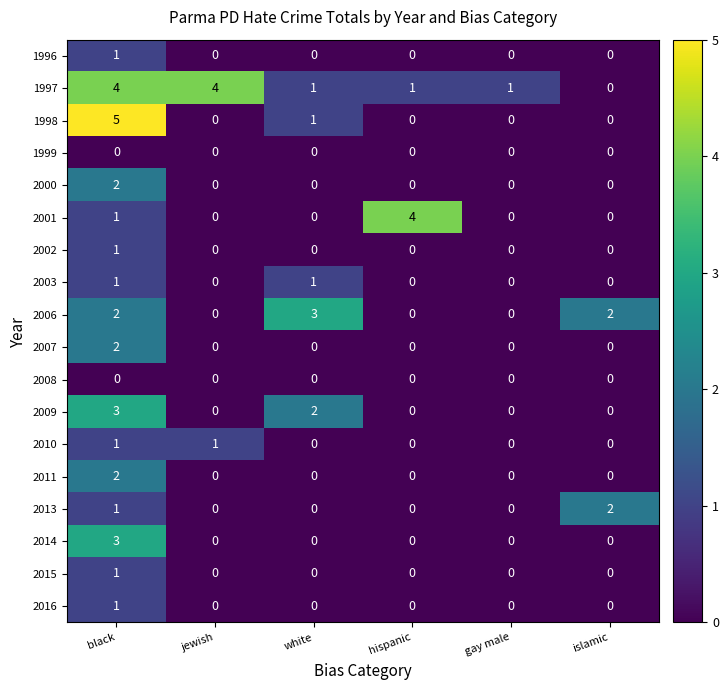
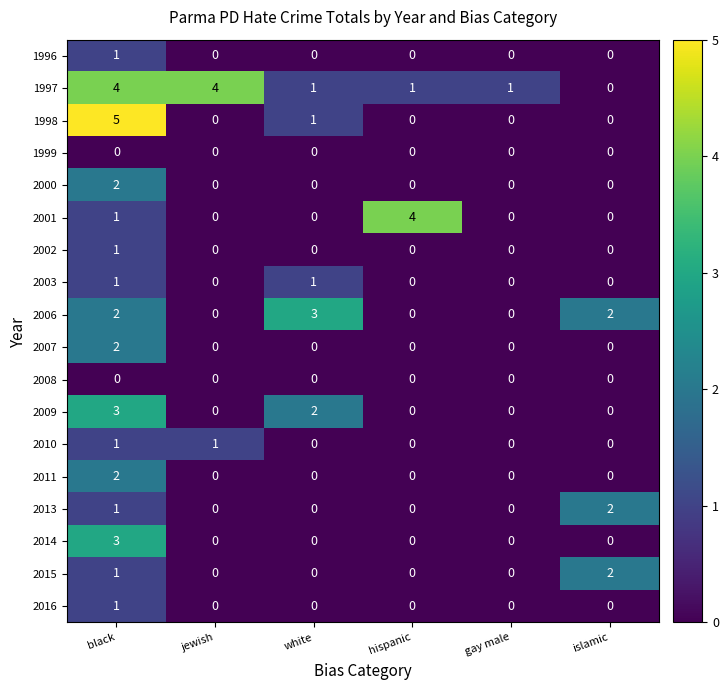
  {
    "1996": {
      "black": 1,
      "jewish": 0,
      "white": 0,
      "hispanic": 0,
      "gay male": 0,
      "islamic": 0
    },
    "1997": {
      "black": 4,
      "jewish": 4,
      "white": 1,
      "hispanic": 1,
      "gay male": 1,
      "islamic": 0
    },
    "1998": {
      "black": 5,
      "jewish": 0,
      "white": 1,
      "hispanic": 0,
      "gay male": 0,
      "islamic": 0
    },
    "1999": {
      "black": 0,
      "jewish": 0,
      "white": 0,
      "hispanic": 0,
      "gay male": 0,
      "islamic": 0
    },
    "2000": {
      "black": 2,
      "jewish": 0,
      "white": 0,
      "hispanic": 0,
      "gay male": 0,
      "islamic": 0
    },
    "2001": {
      "black": 1,
      "jewish": 0,
      "white": 0,
      "hispanic": 4,
      "gay male": 0,
      "islamic": 0
    },
    "2002": {
      "black": 1,
      "jewish": 0,
      "white": 0,
      "hispanic": 0,
      "gay male": 0,
      "islamic": 0
    },
    "2003": {
      "black": 1,
      "jewish": 0,
      "white": 1,
      "hispanic": 0,
      "gay male": 0,
      "islamic": 0
    },
    "2006": {
      "black": 2,
      "jewish": 0,
      "white": 3,
      "hispanic": 0,
      "gay male": 0,
      "islamic": 2
    },
    "2007": {
      "black": 2,
      "jewish": 0,
      "white": 0,
      "hispanic": 0,
      "gay male": 0,
      "islamic": 0
    },
    "2008": {
      "black": 0,
      "jewish": 0,
      "white": 0,
      "hispanic": 0,
      "gay male": 0,
      "islamic": 0
    },
    "2009": {
      "black": 3,
      "jewish": 0,
      "white": 2,
      "hispanic": 0,
      "gay male": 0,
      "islamic": 0
    },
    "2010": {
      "black": 1,
      "jewish": 1,
      "white": 0,
      "hispanic": 0,
      "gay male": 0,
      "islamic": 0
    },
    "2011": {
      "black": 2,
      "jewish": 0,
      "white": 0,
      "hispanic": 0,
      "gay male": 0,
      "islamic": 0
    },
    "2013": {
      "black": 1,
      "jewish": 0,
      "white": 0,
      "hispanic": 0,
      "gay male": 0,
      "islamic": 2
    },
    "2014": {
      "black": 3,
      "jewish": 0,
      "white": 0,
      "hispanic": 0,
      "gay male": 0,
      "islamic": 0
    },
    "2015": {
      "black": 1,
      "jewish": 0,
      "white": 0,
      "hispanic": 0,
      "gay male": 0,
-     "islamic": 0
+     "islamic": 2
    },
    "2016": {
      "black": 1,
      "jewish": 0,
      "white": 0,
      "hispanic": 0,
      "gay male": 0,
      "islamic": 0
    }
  }
